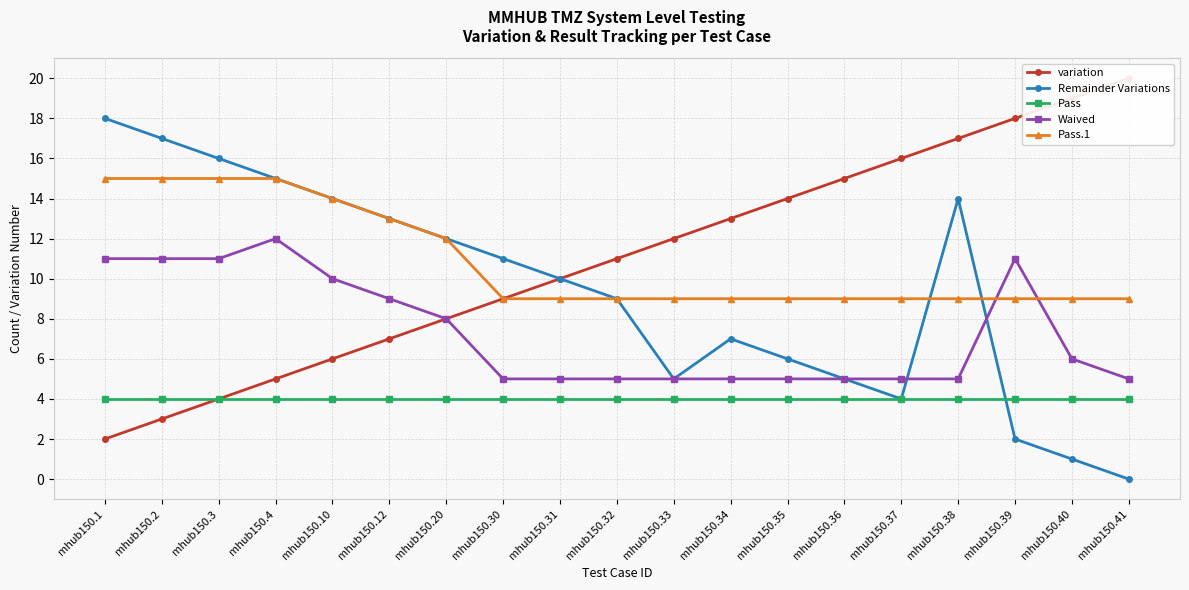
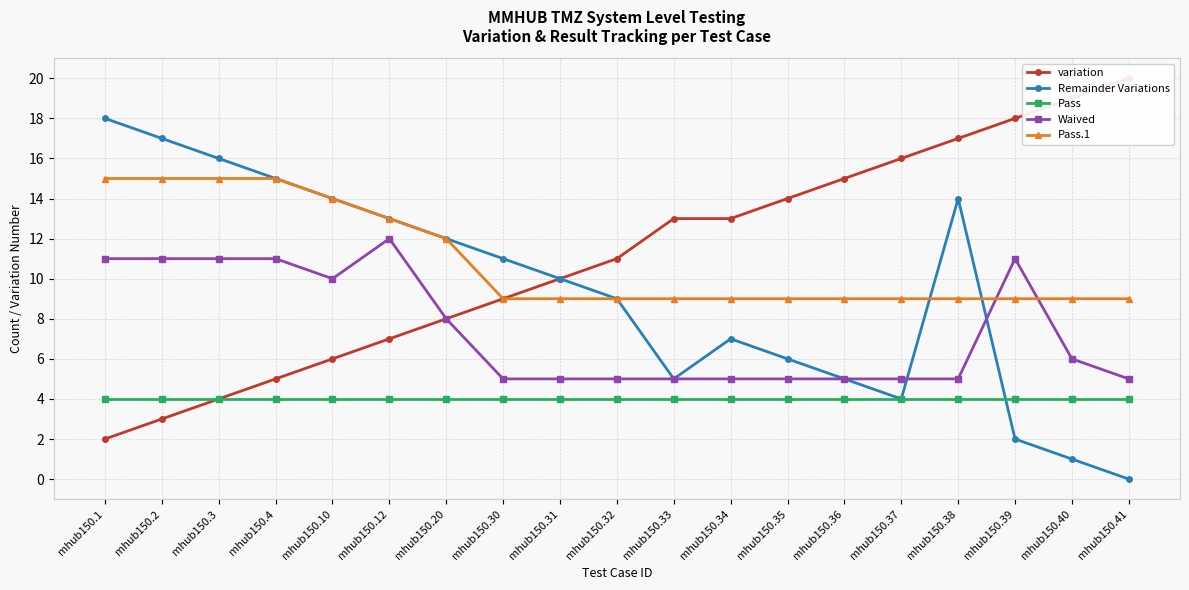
  {
    "variation": {
      "mhub150.1": 2,
      "mhub150.2": 3,
      "mhub150.4": 5,
      "mhub150.10": 6,
      "mhub150.12": 7,
      "mhub150.32": 11,
-     "mhub150.33": 12,
+     "mhub150.33": 13,
      "mhub150.34": 13,
      "mhub150.35": 14,
      "mhub150.36": 15,
      "mhub150.37": 16,
      "mhub150.38": 17,
      "mhub150.39": 18
    },
    "Remainder Variations": {
      "mhub150.1": 18,
      "mhub150.2": 17,
      "mhub150.3": 16,
      "mhub150.30": 11,
      "mhub150.34": 7,
      "mhub150.35": 6,
      "mhub150.38": 14,
      "mhub150.39": 2,
      "mhub150.40": 1,
      "mhub150.41": 0
    },
    "Pass": {
      "mhub150.1": 4,
      "mhub150.2": 4,
      "mhub150.4": 4,
      "mhub150.10": 4,
      "mhub150.12": 4,
      "mhub150.20": 4,
      "mhub150.30": 4,
      "mhub150.31": 4,
      "mhub150.32": 4,
      "mhub150.33": 4,
      "mhub150.34": 4,
      "mhub150.35": 4,
      "mhub150.36": 4,
      "mhub150.38": 4,
      "mhub150.39": 4,
      "mhub150.40": 4,
      "mhub150.41": 4
    },
    "Waived": {
      "mhub150.1": 11,
      "mhub150.2": 11,
      "mhub150.3": 11,
-     "mhub150.4": 12,
+     "mhub150.4": 11,
      "mhub150.10": 10,
-     "mhub150.12": 9,
+     "mhub150.12": 12,
      "mhub150.30": 5,
      "mhub150.31": 5,
      "mhub150.32": 5,
      "mhub150.34": 5,
      "mhub150.35": 5,
      "mhub150.37": 5,
      "mhub150.38": 5,
      "mhub150.39": 11,
      "mhub150.40": 6,
      "mhub150.41": 5
    },
    "Pass.1": {
      "mhub150.1": 15,
      "mhub150.2": 15,
      "mhub150.3": 15,
      "mhub150.31": 9,
      "mhub150.33": 9,
      "mhub150.34": 9,
      "mhub150.35": 9,
      "mhub150.36": 9,
      "mhub150.37": 9,
      "mhub150.38": 9,
      "mhub150.39": 9,
      "mhub150.40": 9,
      "mhub150.41": 9
    }
  }
